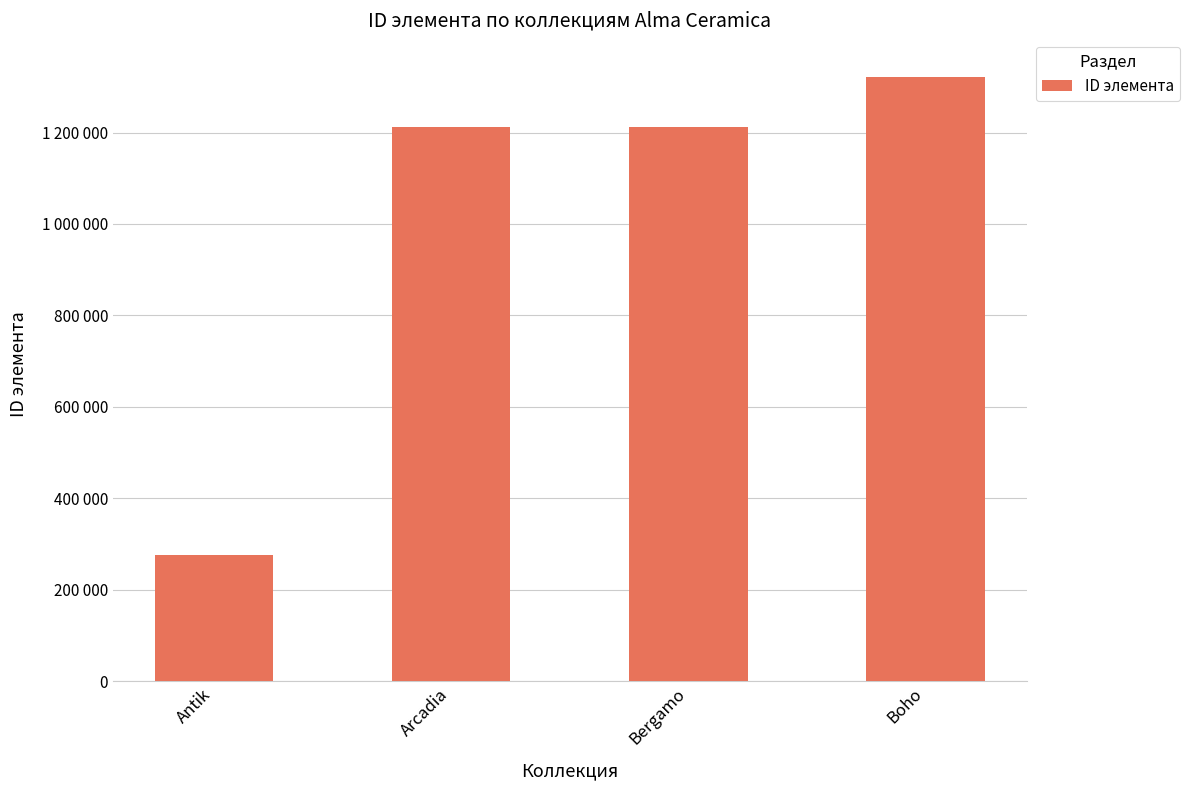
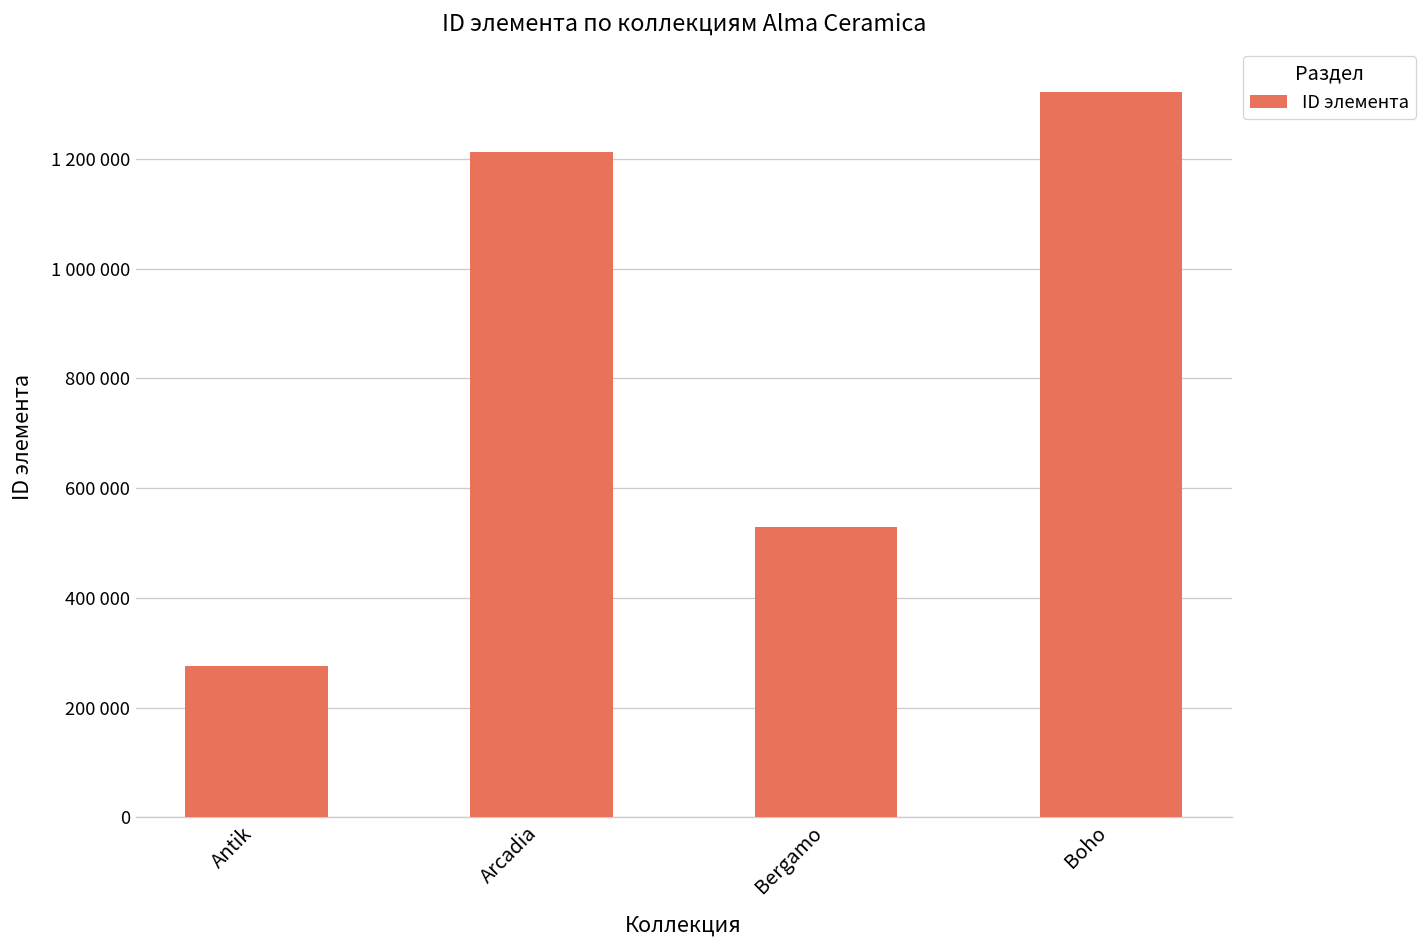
  {
    "Antik": 280000,
    "Arcadia": 1210000,
-   "Bergamo": 1210000,
+   "Bergamo": 530000,
    "Boho": 1320000
  }
